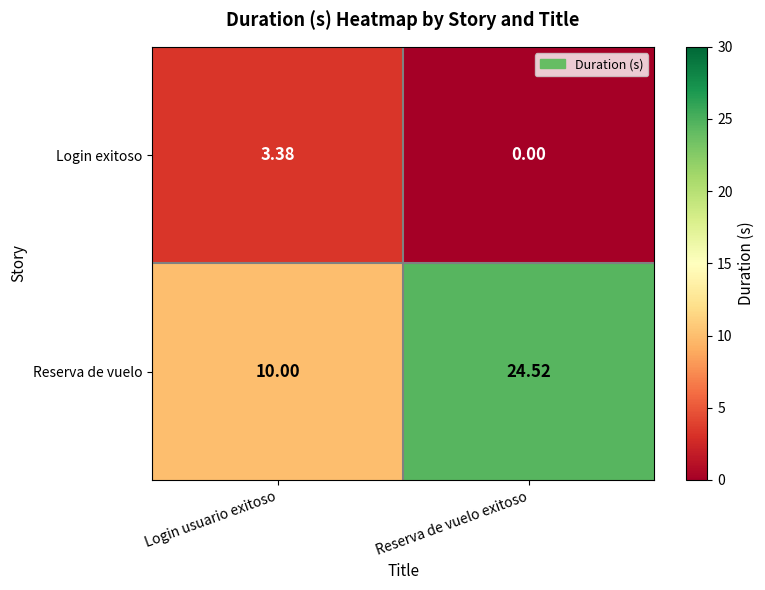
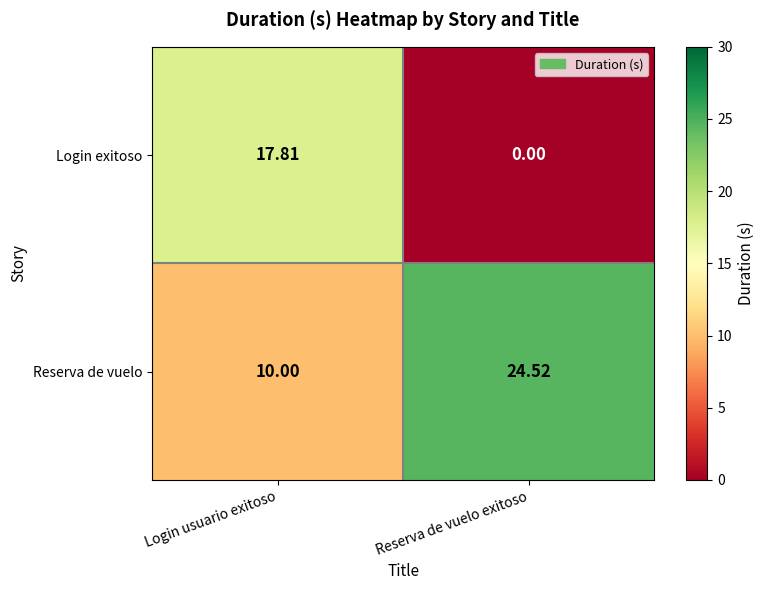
  {
    "Login exitoso": {
-     "Login usuario exitoso": 3.38,
+     "Login usuario exitoso": 17.81,
      "Reserva de vuelo exitoso": 0.00
    },
    "Reserva de vuelo": {
      "Login usuario exitoso": 10.00,
      "Reserva de vuelo exitoso": 24.52
    }
  }
